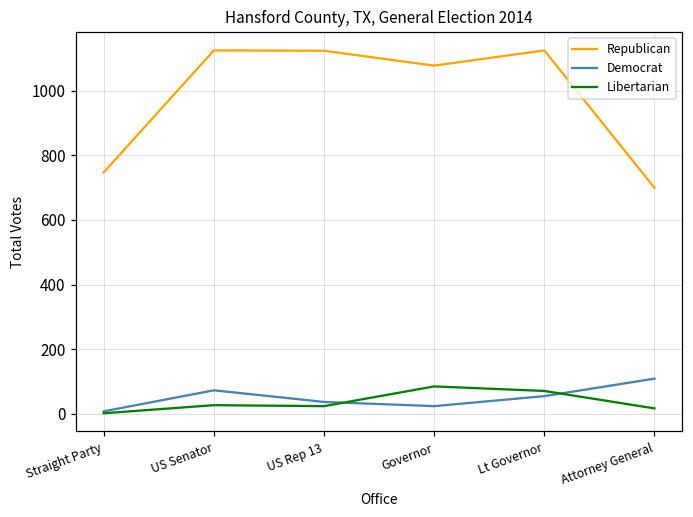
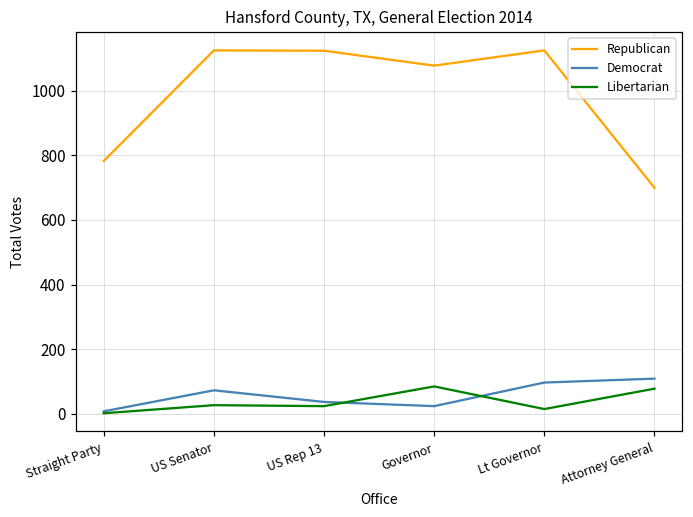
  {
    "Republican": {
-     "Straight Party": 750,
+     "Straight Party": 780,
      "US Senator": 1120,
      "US Rep 13": 1120,
      "Governor": 1080,
      "Lt Governor": 1120,
      "Attorney General": 700
    },
    "Democrat": {
      "US Senator": 70,
      "US Rep 13": 40,
      "Governor": 20,
-     "Lt Governor": 60,
+     "Lt Governor": 100,
      "Attorney General": 110
    },
    "Libertarian": {
      "US Senator": 30,
      "US Rep 13": 20,
      "Governor": 90,
-     "Lt Governor": 70,
-     "Attorney General": 20
+     "Lt Governor": 20,
+     "Attorney General": 80
    }
  }
